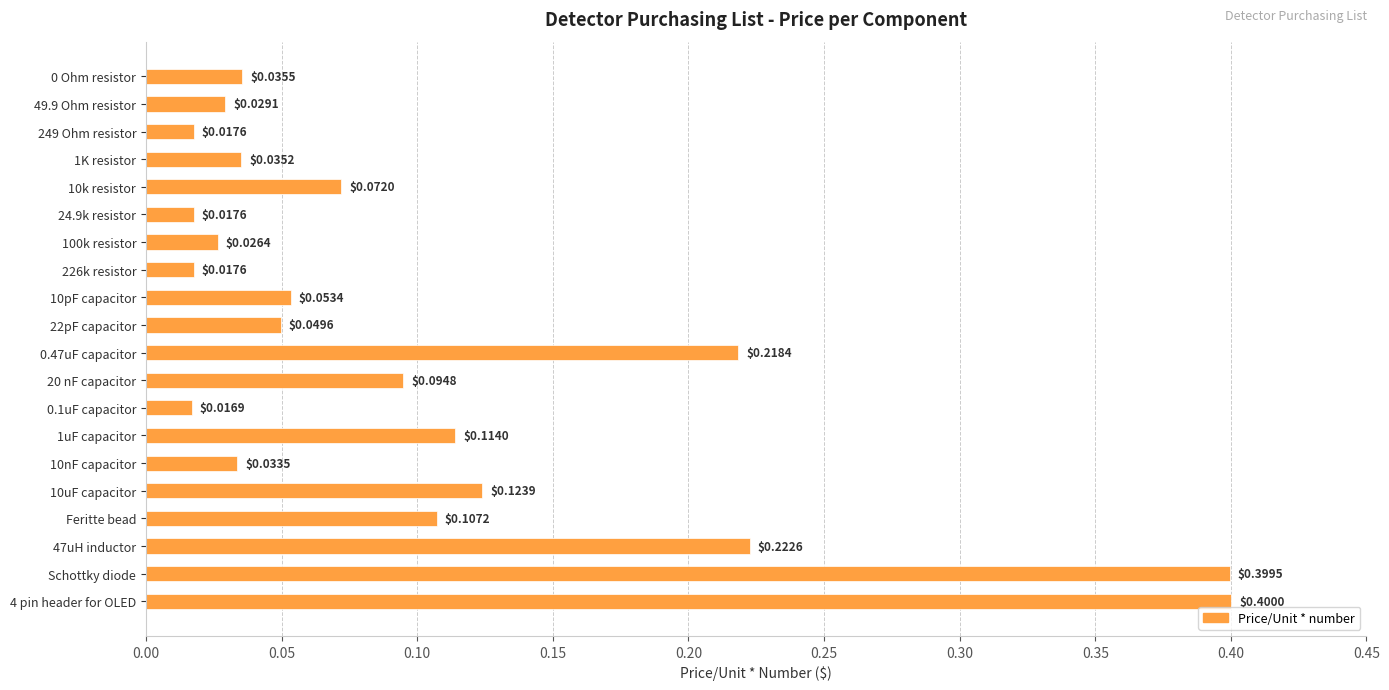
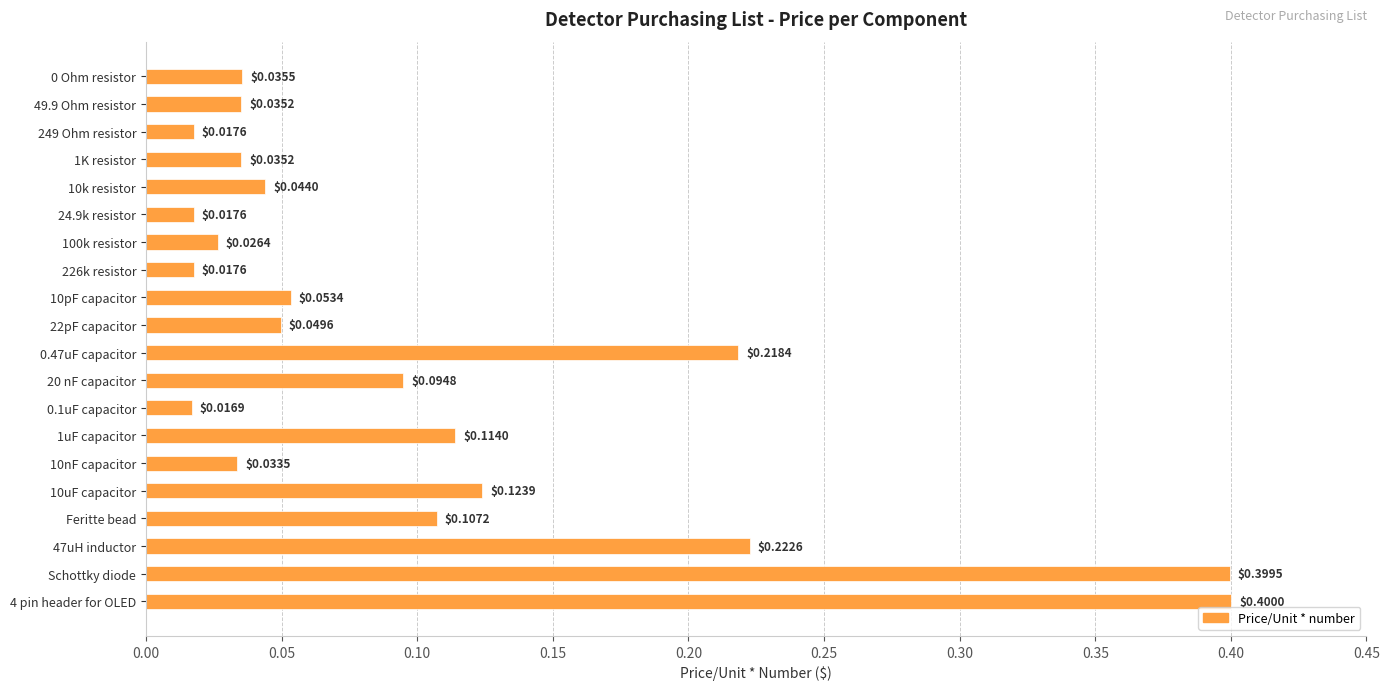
  {
    "0 Ohm resistor": "$0.0355",
-   "49.9 Ohm resistor": "$0.0291",
+   "49.9 Ohm resistor": "$0.0352",
    "249 Ohm resistor": "$0.0176",
    "1K resistor": "$0.0352",
-   "10k resistor": "$0.0720",
+   "10k resistor": "$0.0440",
    "24.9k resistor": "$0.0176",
    "100k resistor": "$0.0264",
    "226k resistor": "$0.0176",
    "10pF capacitor": "$0.0534",
    "22pF capacitor": "$0.0496",
    "0.47uF capacitor": "$0.2184",
    "20 nF capacitor": "$0.0948",
    "0.1uF capacitor": "$0.0169",
    "1uF capacitor": "$0.1140",
    "10nF capacitor": "$0.0335",
    "10uF capacitor": "$0.1239",
    "Feritte bead": "$0.1072",
    "47uH inductor": "$0.2226",
    "Schottky diode": "$0.3995"
  }
